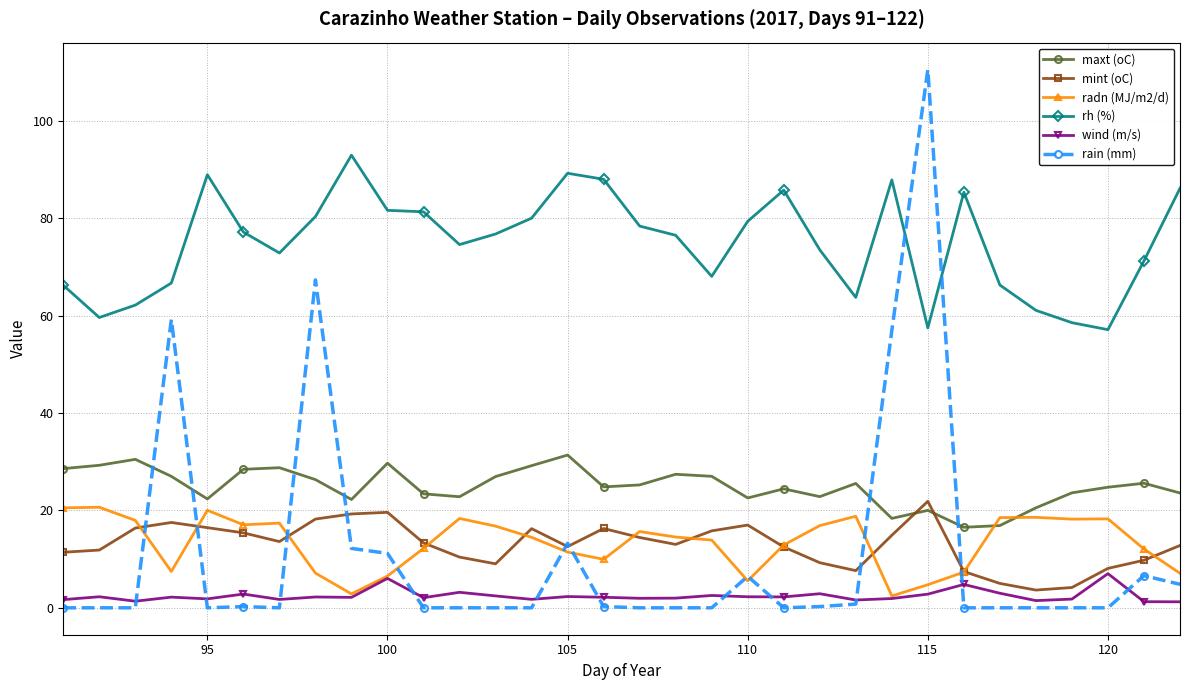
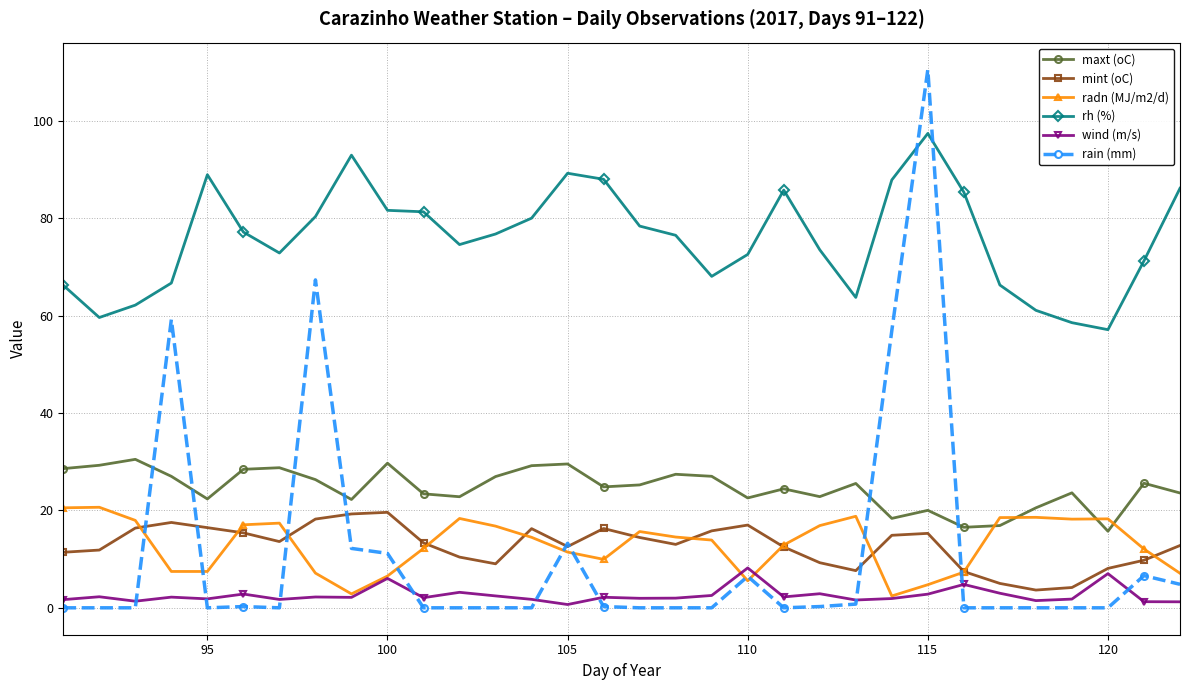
  {
    "maxt (oC)": {
      "95": 22,
      "100": 30,
-     "105": 31,
+     "105": 30,
      "110": 23,
      "115": 20,
-     "120": 25
+     "120": 16
    },
    "mint (oC)": {
      "95": 16,
      "100": 20,
      "105": 13,
      "110": 17,
-     "115": 22,
+     "115": 15,
      "120": 8
    },
    "radn (MJ/m2/d)": {
-     "95": 20,
+     "95": 7,
      "105": 11,
      "110": 6,
      "115": 5,
      "120": 18
    },
    "rh (%)": {
      "95": 89,
      "100": 82,
      "105": 89,
-     "110": 79,
-     "115": 57,
+     "110": 73,
+     "115": 97,
      "120": 57
    },
    "wind (m/s)": {
      "95": 2,
-     "105": 2,
-     "110": 2,
+     "105": 1,
+     "110": 8,
      "115": 3,
      "120": 7
    },
    "rain (mm)": {
      "95": 0,
      "100": 11,
      "105": 13,
      "110": 6,
      "115": 110,
      "120": 0
    }
  }
